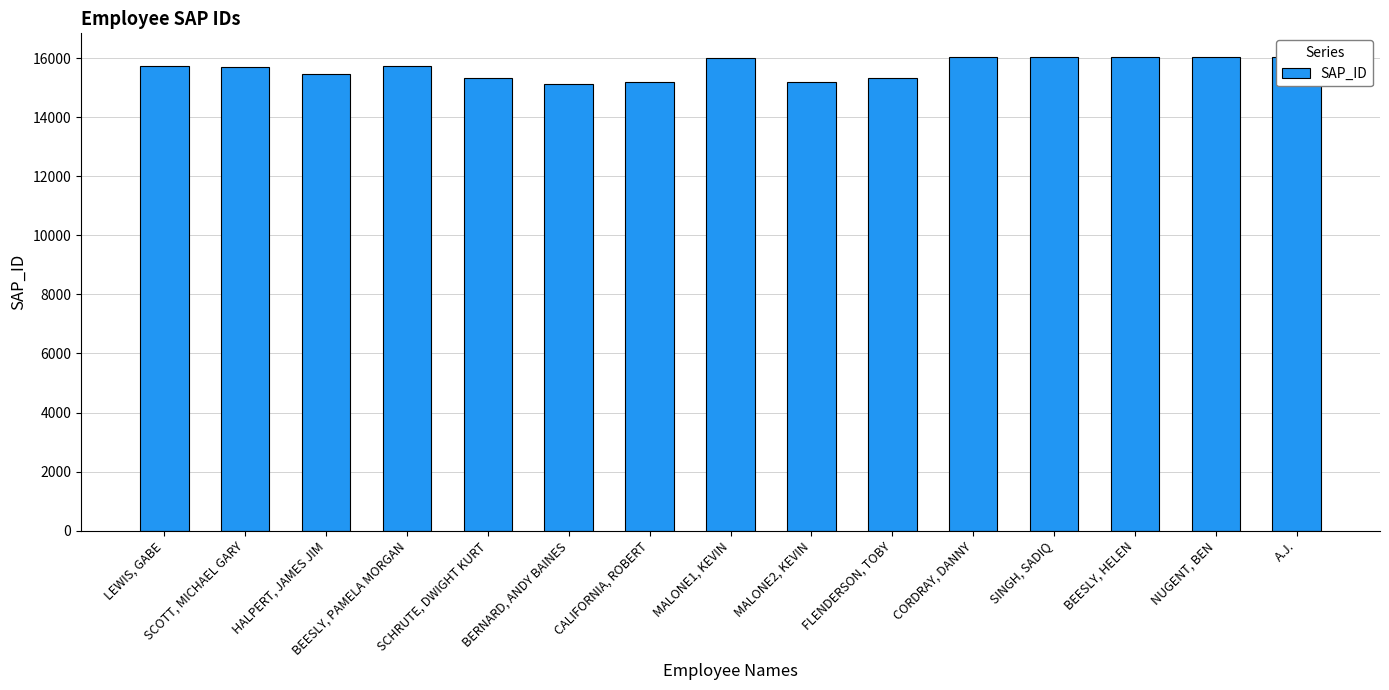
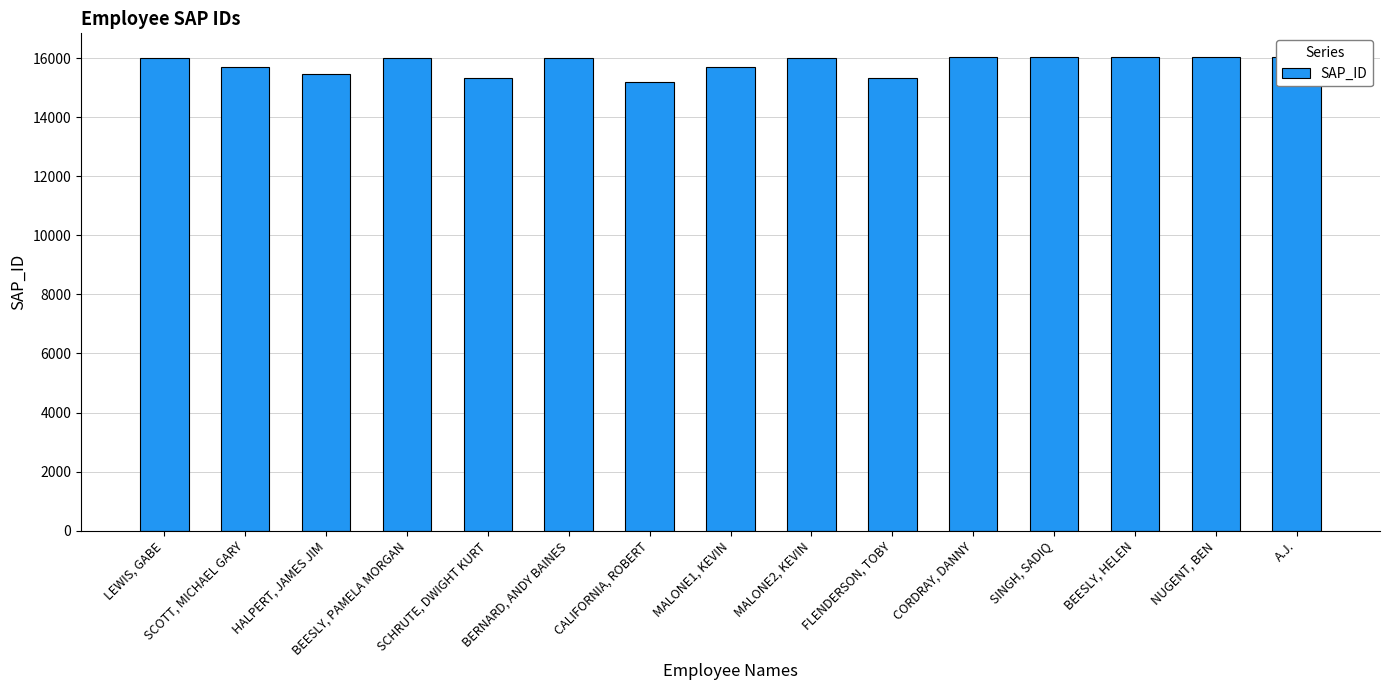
  {
-   "LEWIS, GABE": 15700,
+   "LEWIS, GABE": 16000,
    "SCOTT, MICHAEL GARY": 15700,
    "HALPERT, JAMES JIM": 15500,
-   "BEESLY, PAMELA MORGAN": 15700,
+   "BEESLY, PAMELA MORGAN": 16000,
    "SCHRUTE, DWIGHT KURT": 15300,
-   "BERNARD, ANDY BAINES": 15100,
+   "BERNARD, ANDY BAINES": 16000,
    "CALIFORNIA, ROBERT": 15200,
-   "MALONE1, KEVIN": 16000,
-   "MALONE2, KEVIN": 15200,
+   "MALONE1, KEVIN": 15700,
+   "MALONE2, KEVIN": 16000,
    "FLENDERSON, TOBY": 15300,
    "CORDRAY, DANNY": 16000,
    "SINGH, SADIQ": 16000,
    "BEESLY, HELEN": 16000,
    "NUGENT, BEN": 16000
  }
